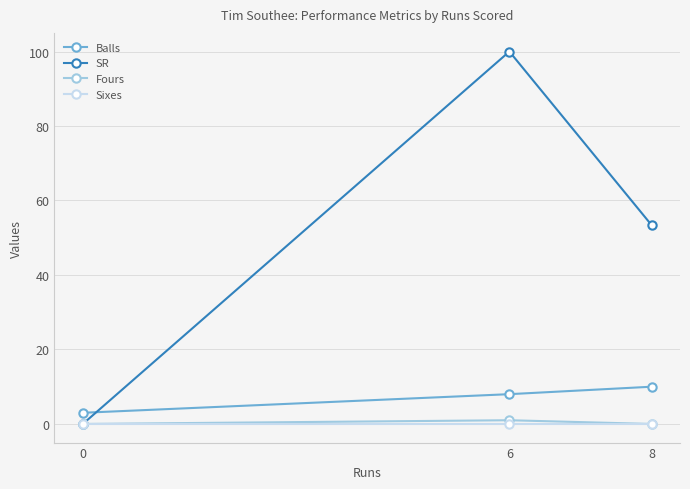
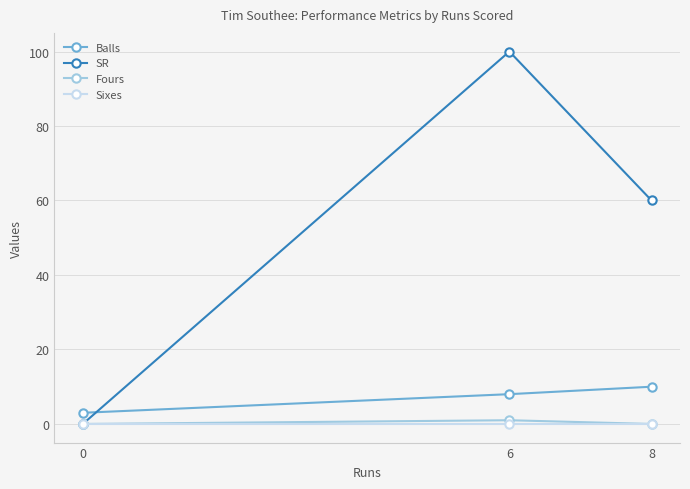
  {
    "SR": {
      "6": 100,
-     "8": 53
+     "8": 60
    }
  }
